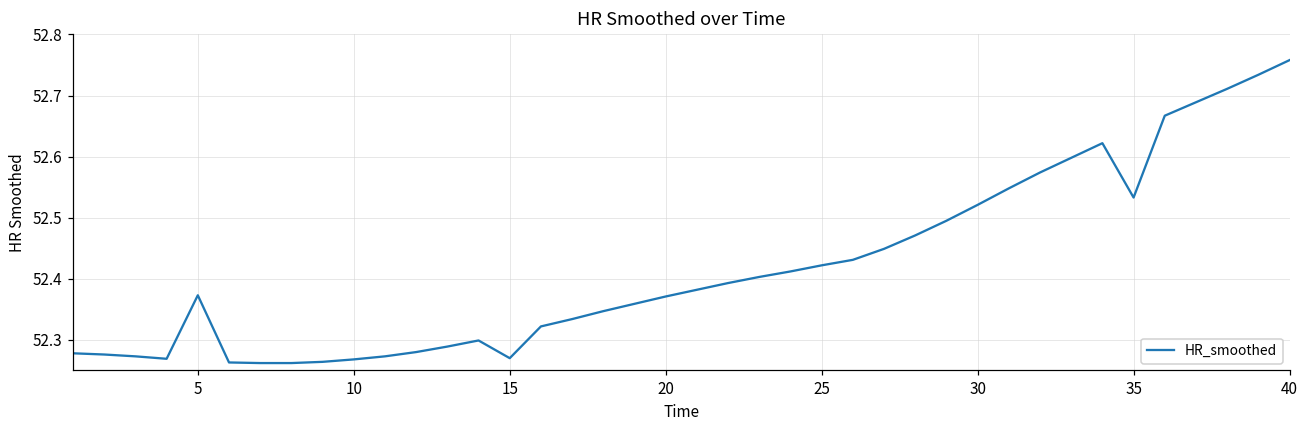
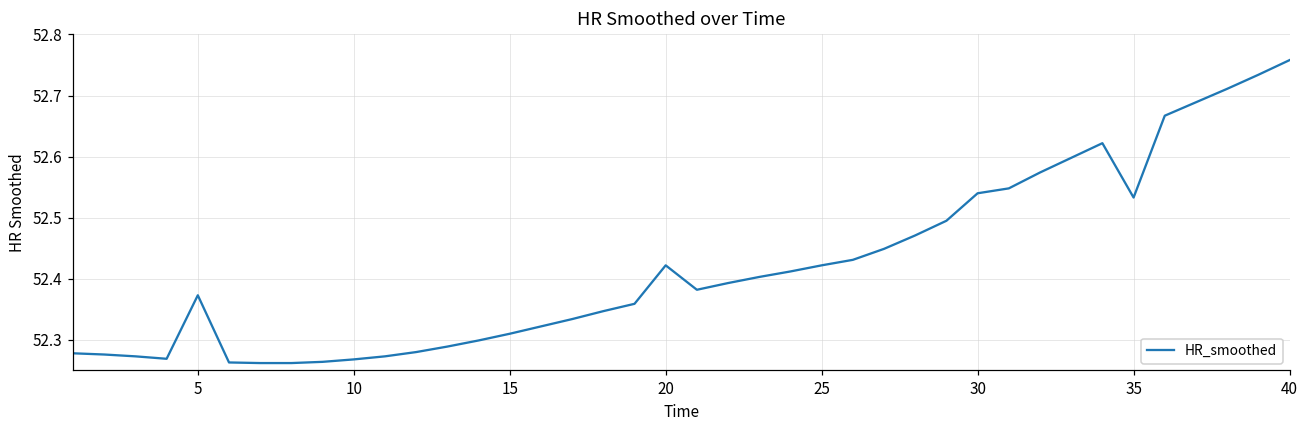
  {
    "5": 52.37,
    "10": 52.27,
-   "15": 52.27,
-   "20": 52.37,
+   "15": 52.31,
+   "20": 52.42,
    "25": 52.42,
-   "30": 52.52,
+   "30": 52.54,
    "35": 52.53,
    "40": 52.76
  }
